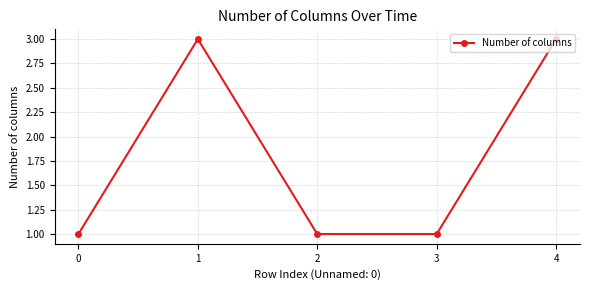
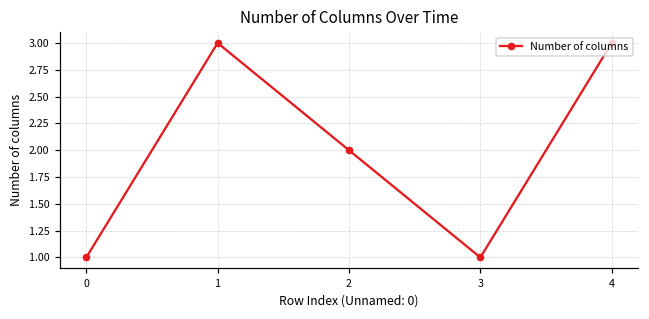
  {
    "0": 1,
    "1": 3,
-   "2": 1,
+   "2": 2,
    "3": 1
  }
